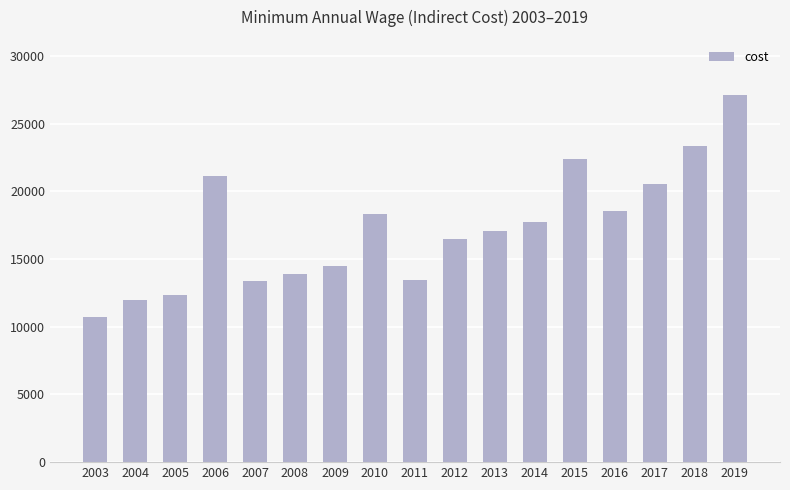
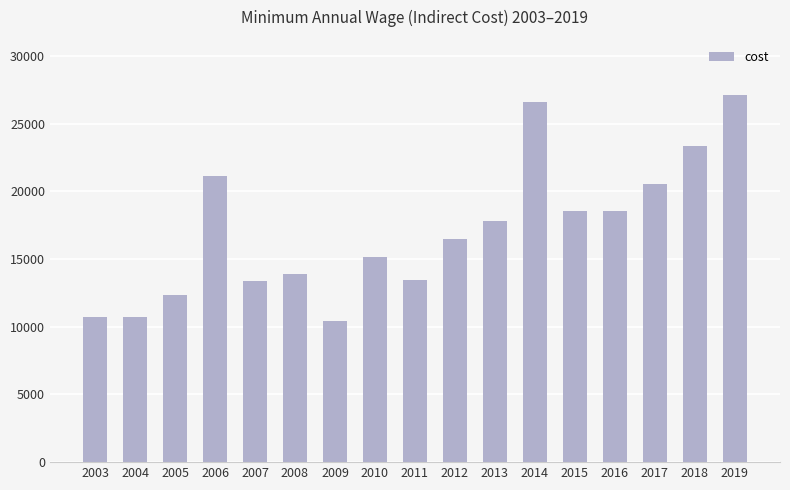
  {
    "2003": 10700,
-   "2004": 11900,
+   "2004": 10700,
    "2005": 12400,
    "2006": 21100,
    "2007": 13400,
    "2008": 13900,
-   "2009": 14500,
-   "2010": 18300,
+   "2009": 10400,
+   "2010": 15200,
    "2011": 13500,
    "2012": 16500,
-   "2013": 17100,
-   "2014": 17800,
-   "2015": 22400,
+   "2013": 17800,
+   "2014": 26600,
+   "2015": 18500,
    "2016": 18600,
    "2017": 20500,
    "2018": 23300,
    "2019": 27100
  }
